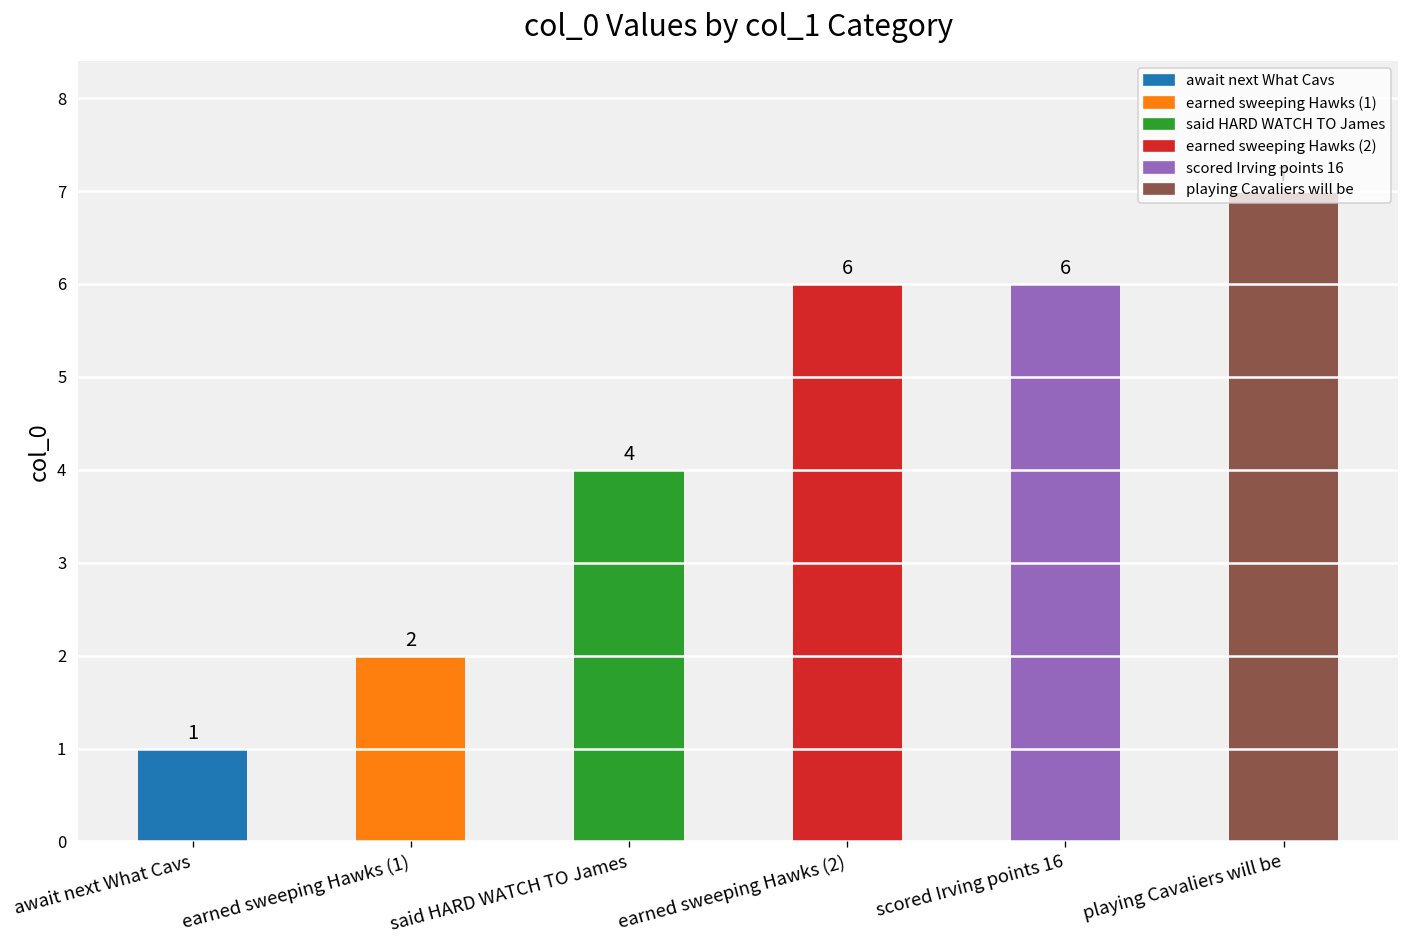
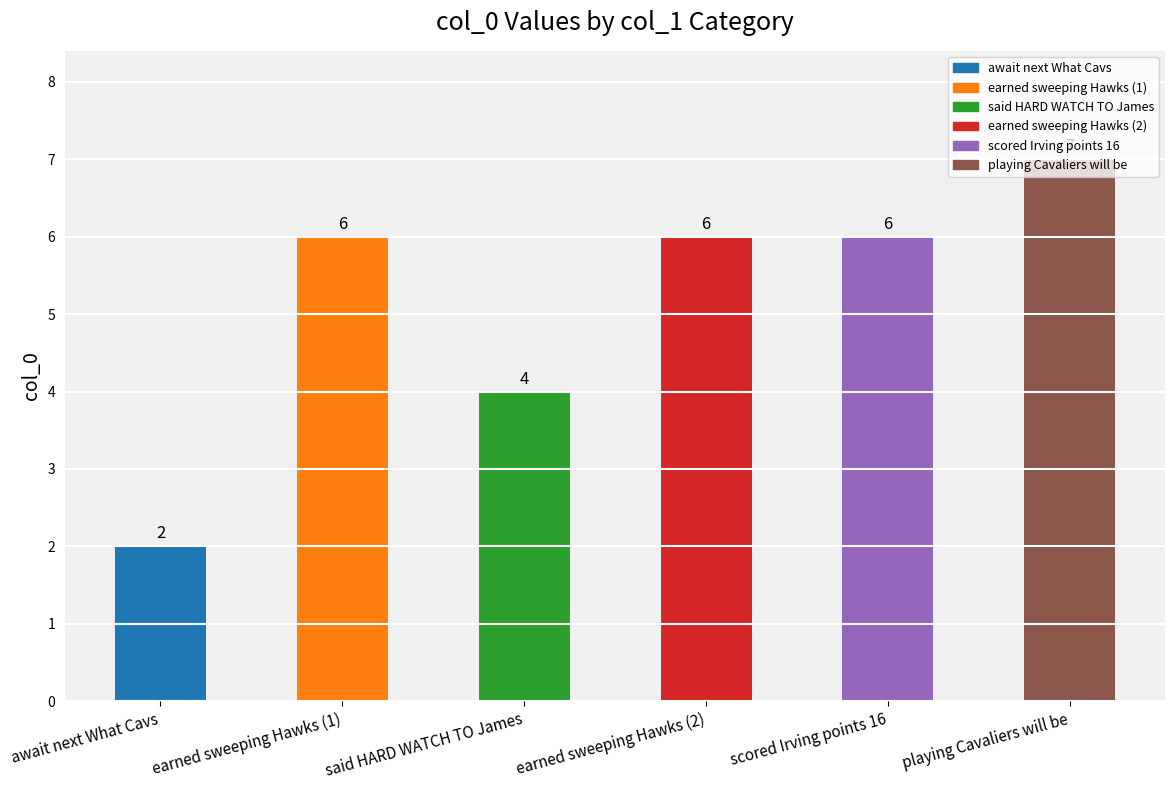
  {
-   "await next What Cavs": 1,
-   "earned sweeping Hawks (1)": 2,
+   "await next What Cavs": 2,
+   "earned sweeping Hawks (1)": 6,
    "said HARD WATCH TO James": 4,
    "earned sweeping Hawks (2)": 6,
    "scored Irving points 16": 6
  }
